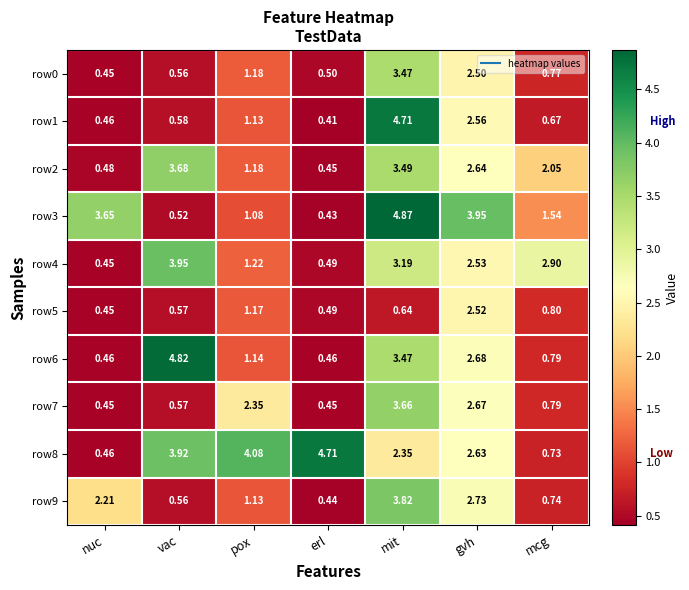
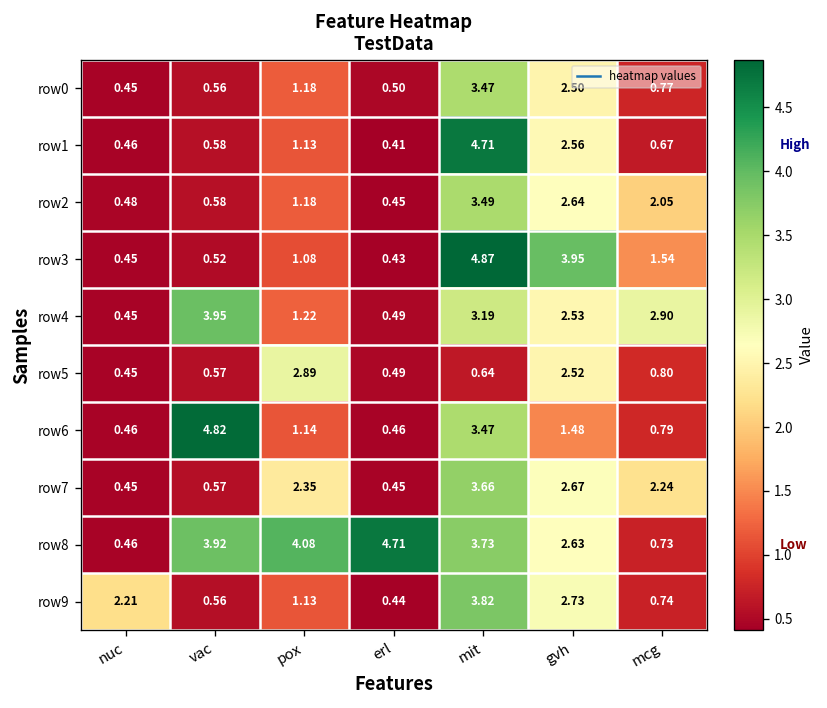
  {
    "row0": {
      "nuc": 0.45,
      "vac": 0.56,
      "pox": 1.18,
      "erl": 0.50,
      "mit": 3.47
    },
    "row1": {
      "nuc": 0.46,
      "vac": 0.58,
      "pox": 1.13,
      "erl": 0.41,
      "mit": 4.71,
      "gvh": 2.56,
      "mcg": 0.67
    },
    "row2": {
      "nuc": 0.48,
-     "vac": 3.68,
+     "vac": 0.58,
      "pox": 1.18,
      "erl": 0.45,
      "mit": 3.49,
      "gvh": 2.64,
      "mcg": 2.05
    },
    "row3": {
-     "nuc": 3.65,
+     "nuc": 0.45,
      "vac": 0.52,
      "pox": 1.08,
      "erl": 0.43,
      "mit": 4.87,
      "gvh": 3.95,
      "mcg": 1.54
    },
    "row4": {
      "nuc": 0.45,
      "vac": 3.95,
      "pox": 1.22,
      "erl": 0.49,
      "mit": 3.19,
      "gvh": 2.53,
      "mcg": 2.90
    },
    "row5": {
      "nuc": 0.45,
      "vac": 0.57,
-     "pox": 1.17,
+     "pox": 2.89,
      "erl": 0.49,
      "mit": 0.64,
      "gvh": 2.52,
      "mcg": 0.80
    },
    "row6": {
      "nuc": 0.46,
      "vac": 4.82,
      "pox": 1.14,
      "erl": 0.46,
      "mit": 3.47,
-     "gvh": 2.68,
+     "gvh": 1.48,
      "mcg": 0.79
    },
    "row7": {
      "nuc": 0.45,
      "vac": 0.57,
      "pox": 2.35,
      "erl": 0.45,
      "mit": 3.66,
      "gvh": 2.67,
-     "mcg": 0.79
+     "mcg": 2.24
    },
    "row8": {
      "nuc": 0.46,
      "vac": 3.92,
      "pox": 4.08,
      "erl": 4.71,
-     "mit": 2.35,
+     "mit": 3.73,
      "gvh": 2.63,
      "mcg": 0.73
    },
    "row9": {
      "nuc": 2.21,
      "vac": 0.56,
      "pox": 1.13,
      "erl": 0.44,
      "mit": 3.82,
      "gvh": 2.73,
      "mcg": 0.74
    }
  }
